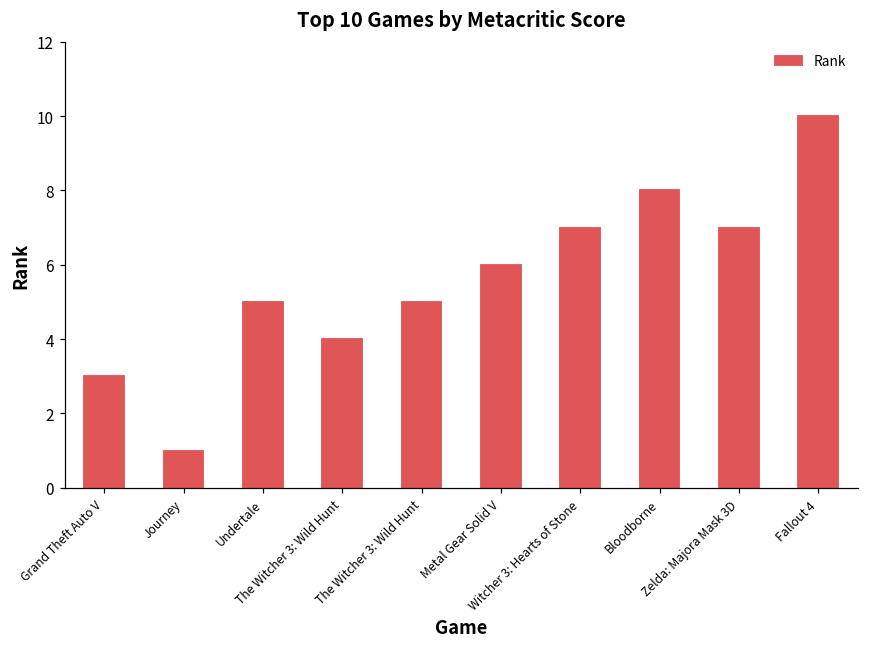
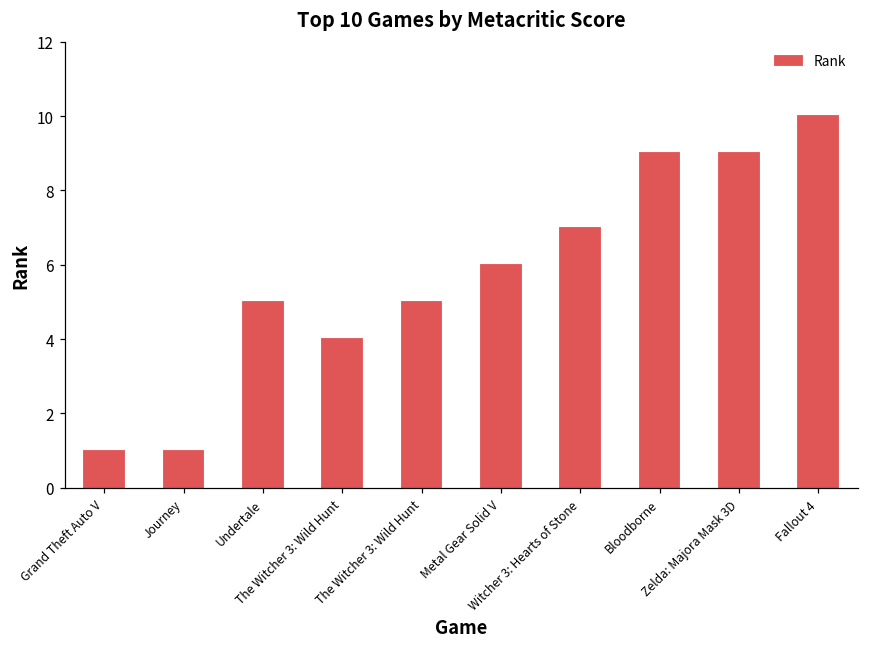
  {
-   "Grand Theft Auto V": 3,
+   "Grand Theft Auto V": 1,
    "Journey": 1,
    "Undertale": 5,
    "Metal Gear Solid V": 6,
    "Witcher 3: Hearts of Stone": 7,
-   "Bloodborne": 8,
-   "Zelda: Majora Mask 3D": 7,
+   "Bloodborne": 9,
+   "Zelda: Majora Mask 3D": 9,
    "Fallout 4": 10
  }
